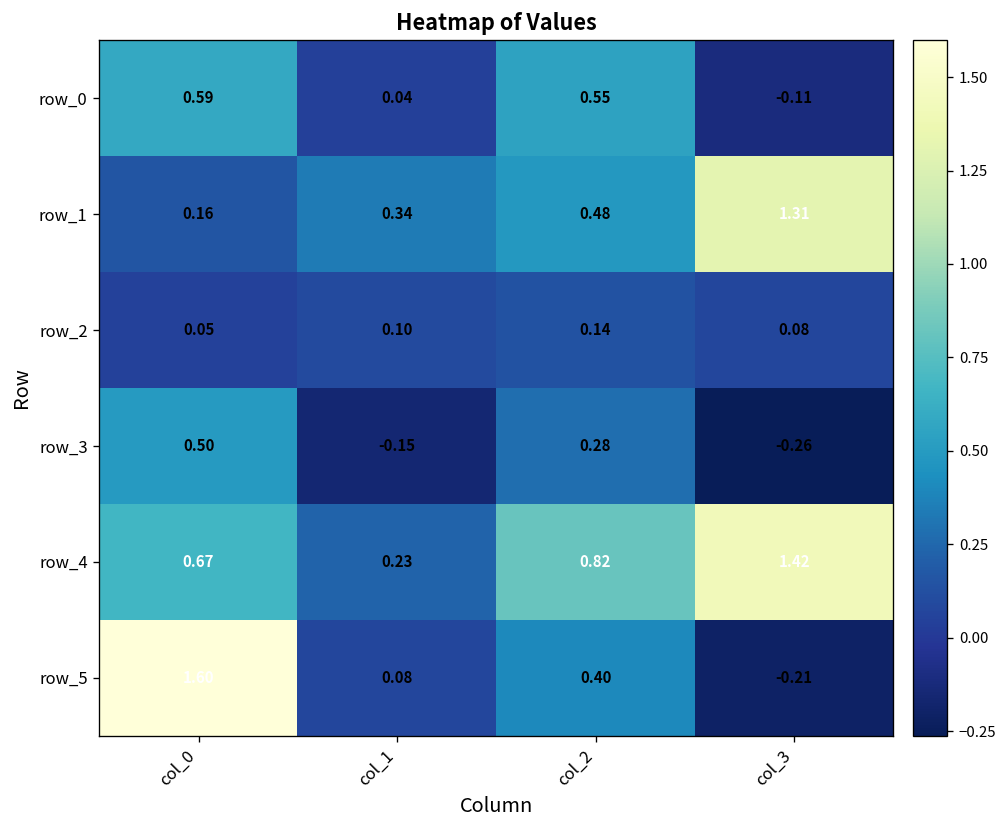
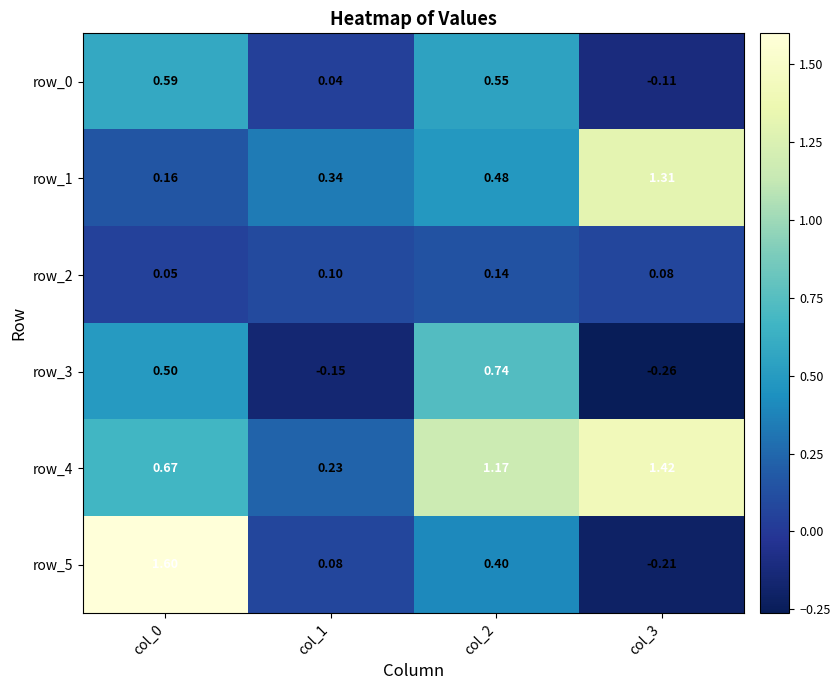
  {
    "row_0": {
      "col_0": 0.59,
      "col_1": 0.04,
      "col_2": 0.55,
      "col_3": -0.11
    },
    "row_1": {
      "col_0": 0.16,
      "col_1": 0.34,
      "col_2": 0.48,
      "col_3": 1.31
    },
    "row_2": {
      "col_0": 0.05,
      "col_1": 0.10,
      "col_2": 0.14,
      "col_3": 0.08
    },
    "row_3": {
      "col_0": 0.50,
      "col_1": -0.15,
-     "col_2": 0.28,
+     "col_2": 0.74,
      "col_3": -0.26
    },
    "row_4": {
      "col_0": 0.67,
      "col_1": 0.23,
-     "col_2": 0.82,
+     "col_2": 1.17,
      "col_3": 1.42
    },
    "row_5": {
      "col_1": 0.08,
      "col_2": 0.40,
      "col_3": -0.21
    }
  }
